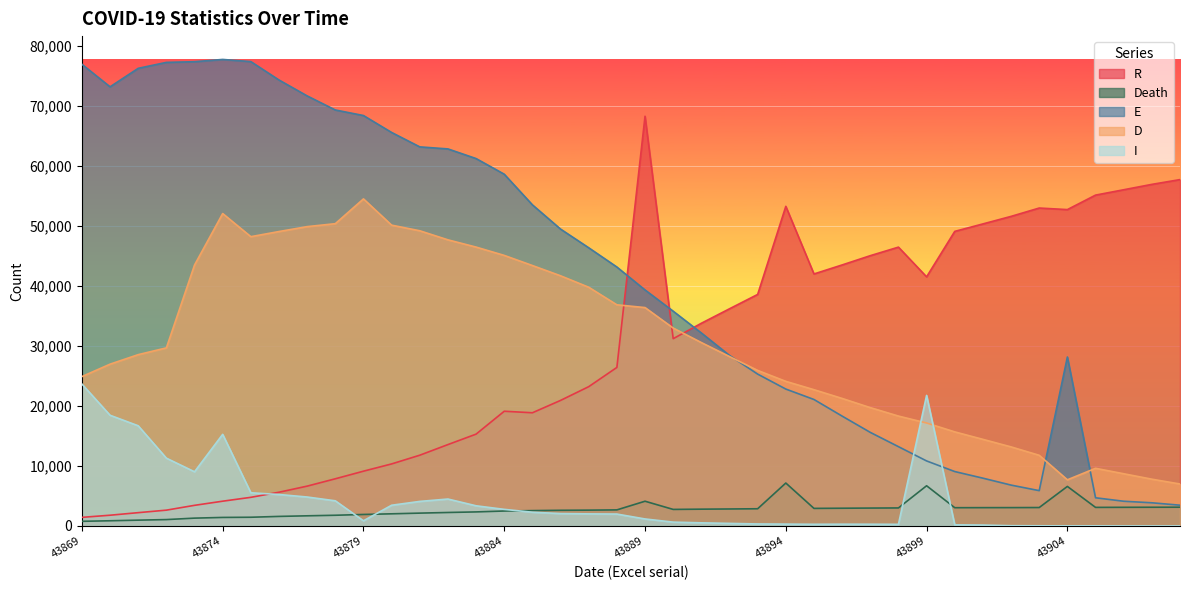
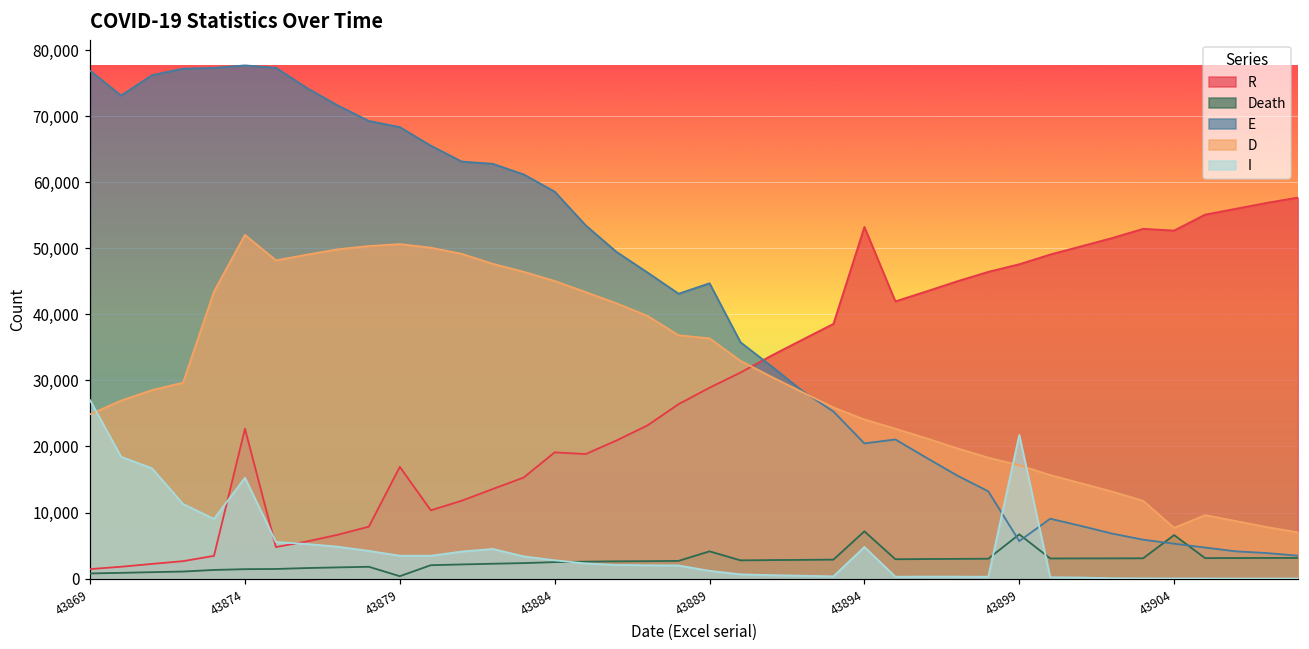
  {
    "R": {
      "43869": "1,000",
-     "43874": "4,000",
-     "43879": "9,000",
+     "43874": "23,000",
+     "43879": "17,000",
      "43884": "19,000",
-     "43889": "68,000",
+     "43889": "29,000",
      "43894": "53,000",
-     "43899": "41,000",
+     "43899": "48,000",
      "43904": "53,000"
    },
    "Death": {
      "43869": "1,000",
      "43874": "1,000",
-     "43879": "2,000",
+     "43879": "0",
      "43889": "4,000",
      "43894": "7,000",
      "43899": "7,000",
      "43904": "7,000"
    },
    "E": {
      "43869": "77,000",
      "43874": "78,000",
      "43879": "68,000",
      "43884": "59,000",
-     "43889": "39,000",
-     "43894": "23,000",
-     "43899": "11,000",
-     "43904": "28,000"
+     "43889": "45,000",
+     "43894": "20,000",
+     "43899": "6,000",
+     "43904": "5,000"
    },
    "D": {
      "43869": "25,000",
      "43874": "52,000",
-     "43879": "54,000",
+     "43879": "51,000",
      "43884": "45,000",
      "43889": "36,000",
      "43894": "24,000",
      "43899": "17,000",
      "43904": "8,000"
    },
    "I": {
-     "43869": "24,000",
+     "43869": "27,000",
      "43874": "15,000",
-     "43879": "1,000",
+     "43879": "3,000",
      "43889": "1,000",
-     "43894": "0",
+     "43894": "5,000",
      "43899": "22,000",
      "43904": "0"
    }
  }
